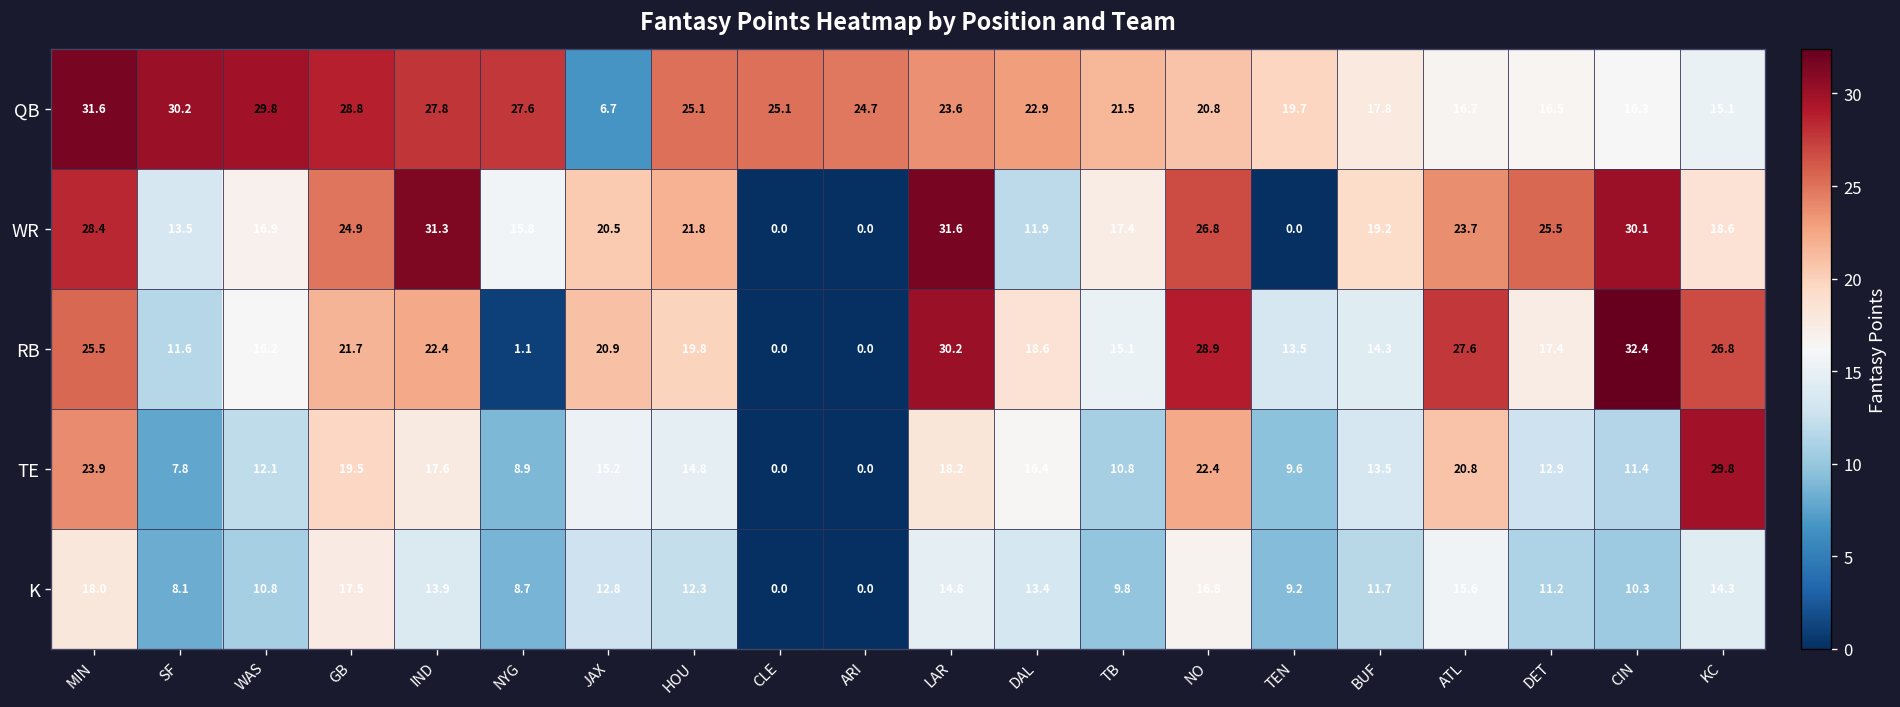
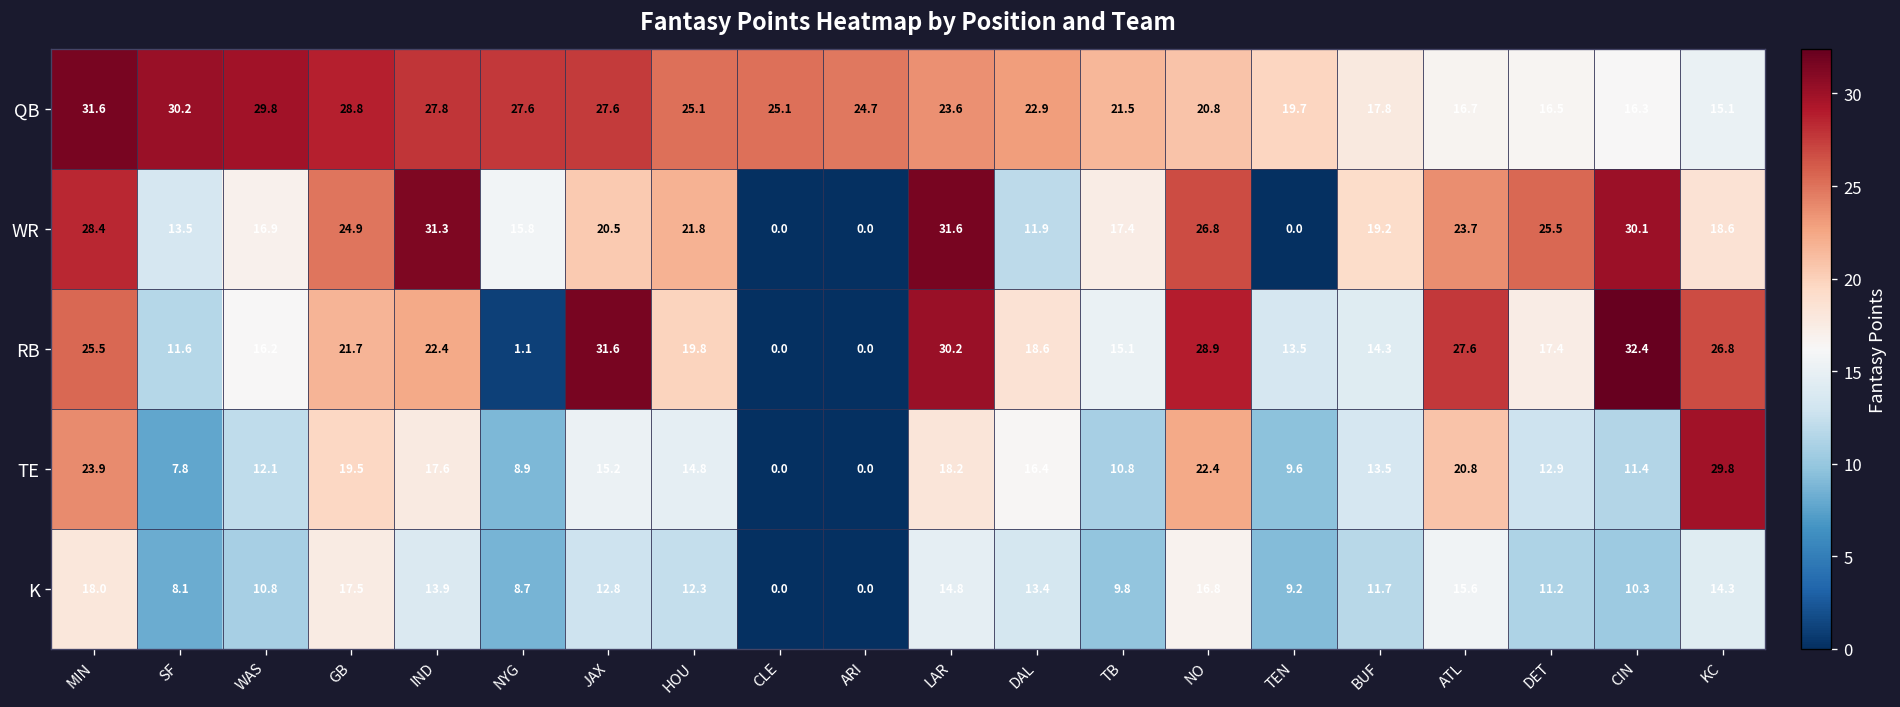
  {
    "QB": {
      "MIN": 31.6,
      "SF": 30.2,
      "WAS": 29.8,
      "GB": 28.8,
      "IND": 27.8,
      "NYG": 27.6,
-     "JAX": 6.7,
+     "JAX": 27.6,
      "HOU": 25.1,
      "CLE": 25.1,
      "ARI": 24.7,
      "LAR": 23.6,
      "DAL": 22.9,
      "TB": 21.5,
      "NO": 20.8,
      "TEN": 19.7
    },
    "WR": {
      "MIN": 28.4,
      "GB": 24.9,
      "IND": 31.3,
      "JAX": 20.5,
      "HOU": 21.8,
      "CLE": 0.0,
      "ARI": 0.0,
      "LAR": 31.6,
      "DAL": 11.9,
      "NO": 26.8,
      "TEN": 0.0,
      "BUF": 19.2,
      "ATL": 23.7,
      "DET": 25.5,
      "CIN": 30.1
    },
    "RB": {
      "MIN": 25.5,
      "SF": 11.6,
      "GB": 21.7,
      "IND": 22.4,
      "NYG": 1.1,
-     "JAX": 20.9,
+     "JAX": 31.6,
      "HOU": 19.8,
      "CLE": 0.0,
      "ARI": 0.0,
      "LAR": 30.2,
      "NO": 28.9,
      "ATL": 27.6,
      "CIN": 32.4,
      "KC": 26.8
    },
    "TE": {
      "MIN": 23.9,
      "SF": 7.8,
      "WAS": 12.1,
      "GB": 19.5,
      "NYG": 8.9,
      "CLE": 0.0,
      "ARI": 0.0,
      "TB": 10.8,
      "NO": 22.4,
      "TEN": 9.6,
      "ATL": 20.8,
      "DET": 12.9,
      "CIN": 11.4,
      "KC": 29.8
    },
    "K": {
      "SF": 8.1,
      "WAS": 10.8,
      "NYG": 8.7,
      "JAX": 12.8,
      "HOU": 12.3,
      "CLE": 0.0,
      "ARI": 0.0,
      "TB": 9.8,
      "TEN": 9.2,
      "BUF": 11.7,
      "DET": 11.2,
      "CIN": 10.3
    }
  }
